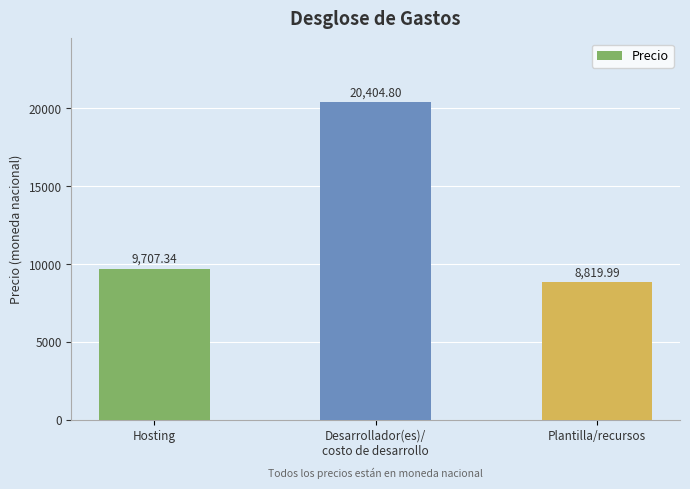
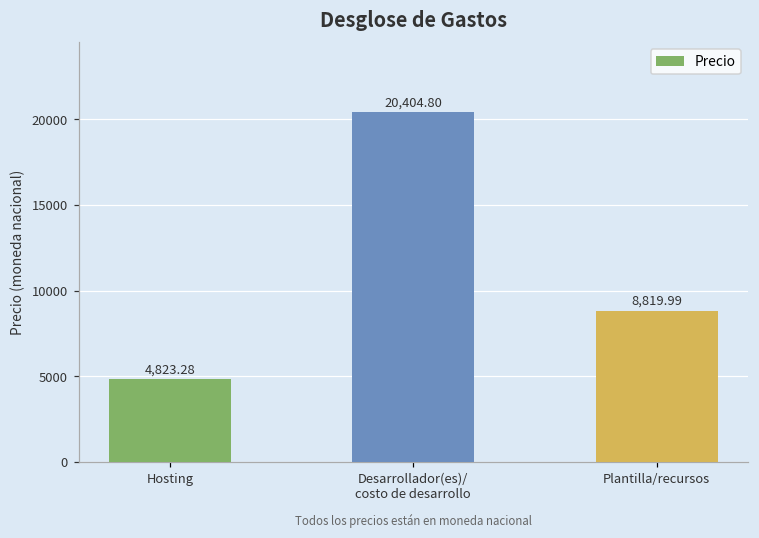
  {
-   "Hosting": "9,707.34",
+   "Hosting": "4,823.28",
    "Desarrollador(es)/ costo de desarrollo": "20,404.80",
    "Plantilla/recursos": "8,819.99"
  }
